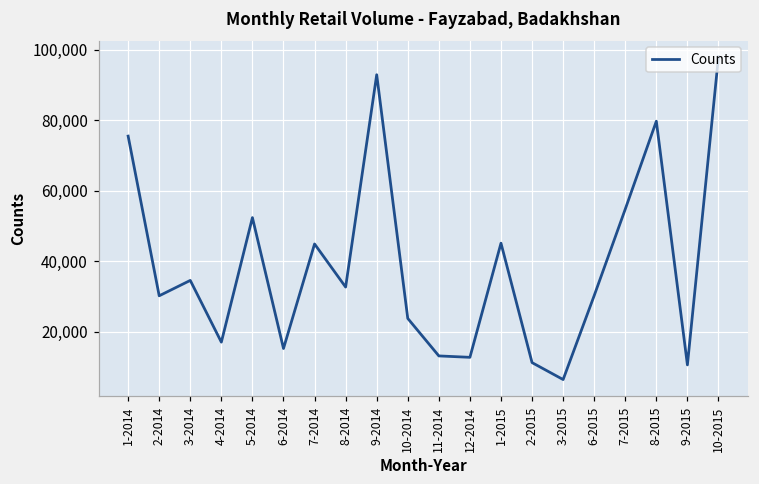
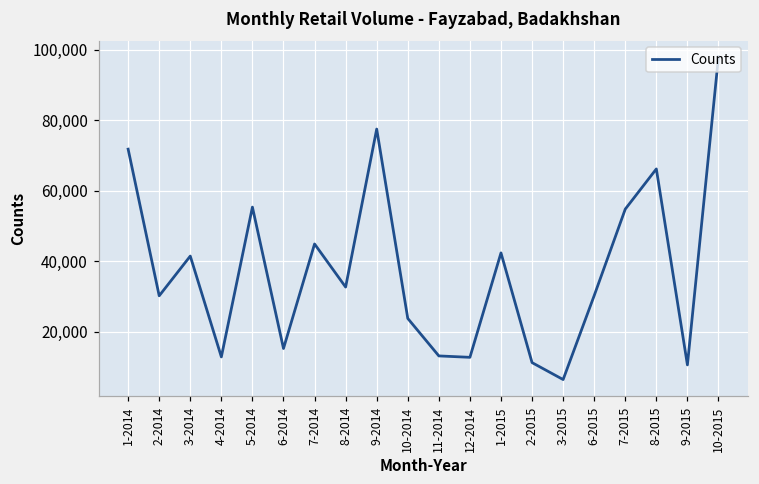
  {
-   "1-2014": "76,000",
+   "1-2014": "72,000",
    "2-2014": "30,000",
-   "3-2014": "35,000",
-   "4-2014": "17,000",
-   "5-2014": "52,000",
+   "3-2014": "42,000",
+   "4-2014": "13,000",
+   "5-2014": "55,000",
    "6-2014": "15,000",
    "7-2014": "45,000",
    "8-2014": "33,000",
-   "9-2014": "93,000",
+   "9-2014": "78,000",
    "10-2014": "24,000",
    "11-2014": "13,000",
    "12-2014": "13,000",
-   "1-2015": "45,000",
+   "1-2015": "42,000",
    "2-2015": "11,000",
    "3-2015": "7,000",
    "6-2015": "30,000",
    "7-2015": "55,000",
-   "8-2015": "80,000",
+   "8-2015": "66,000",
    "9-2015": "11,000"
  }
